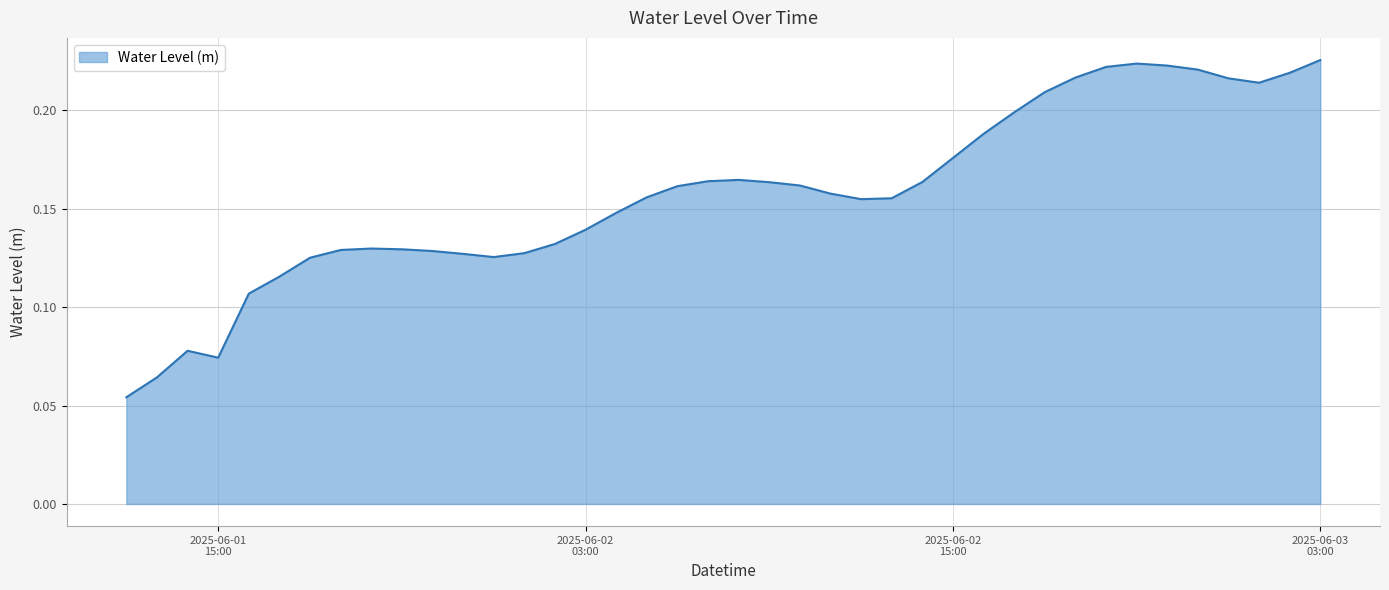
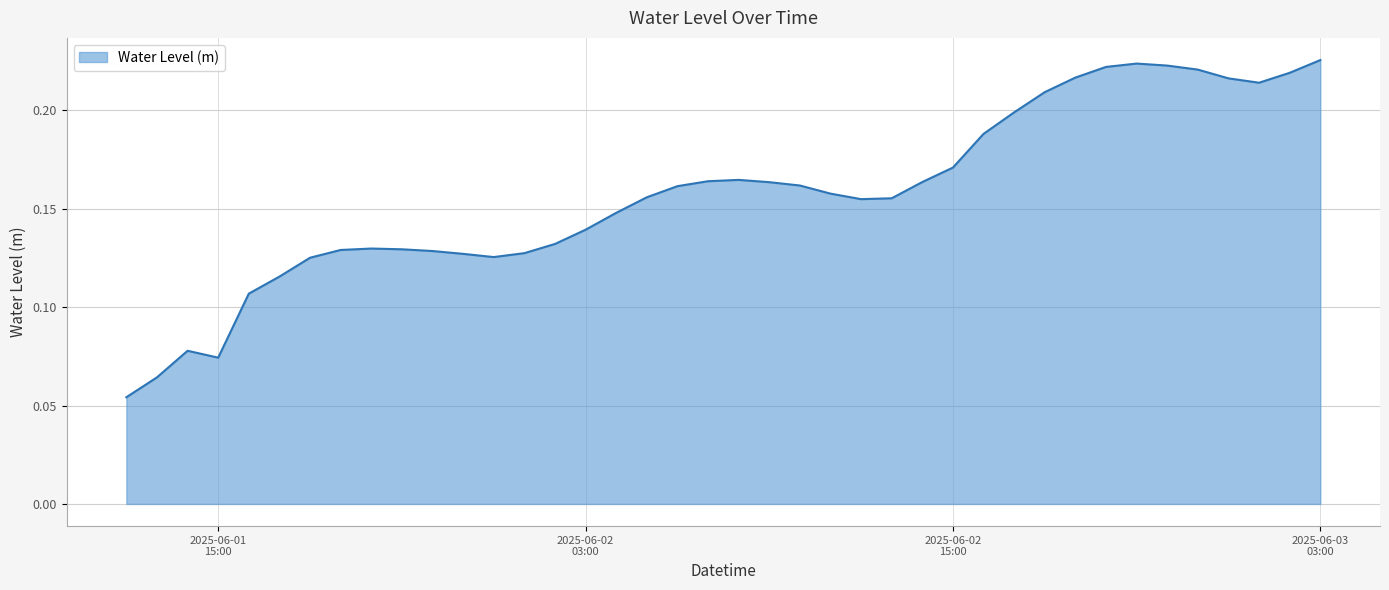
  {
    "2025-06-01 15:00": 0.074,
    "2025-06-02 03:00": 0.139,
-   "2025-06-02 15:00": 0.176,
+   "2025-06-02 15:00": 0.171,
    "2025-06-03 03:00": 0.226
  }
